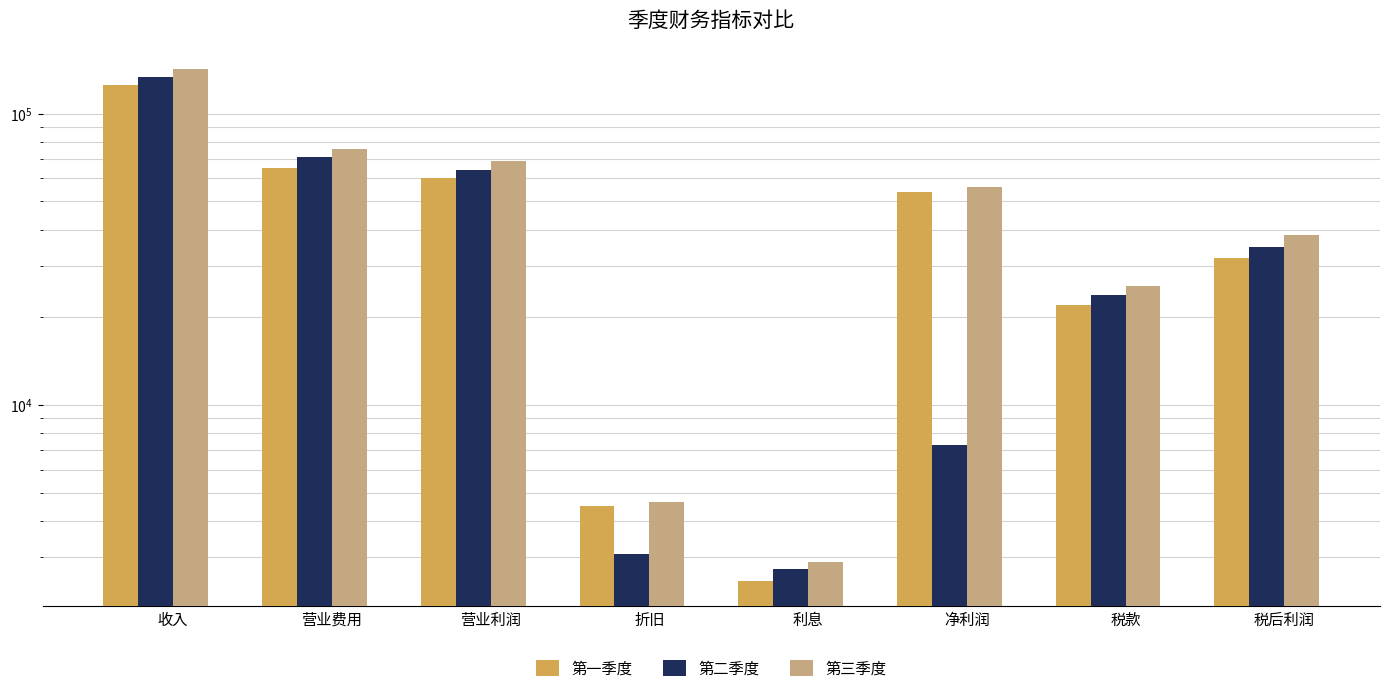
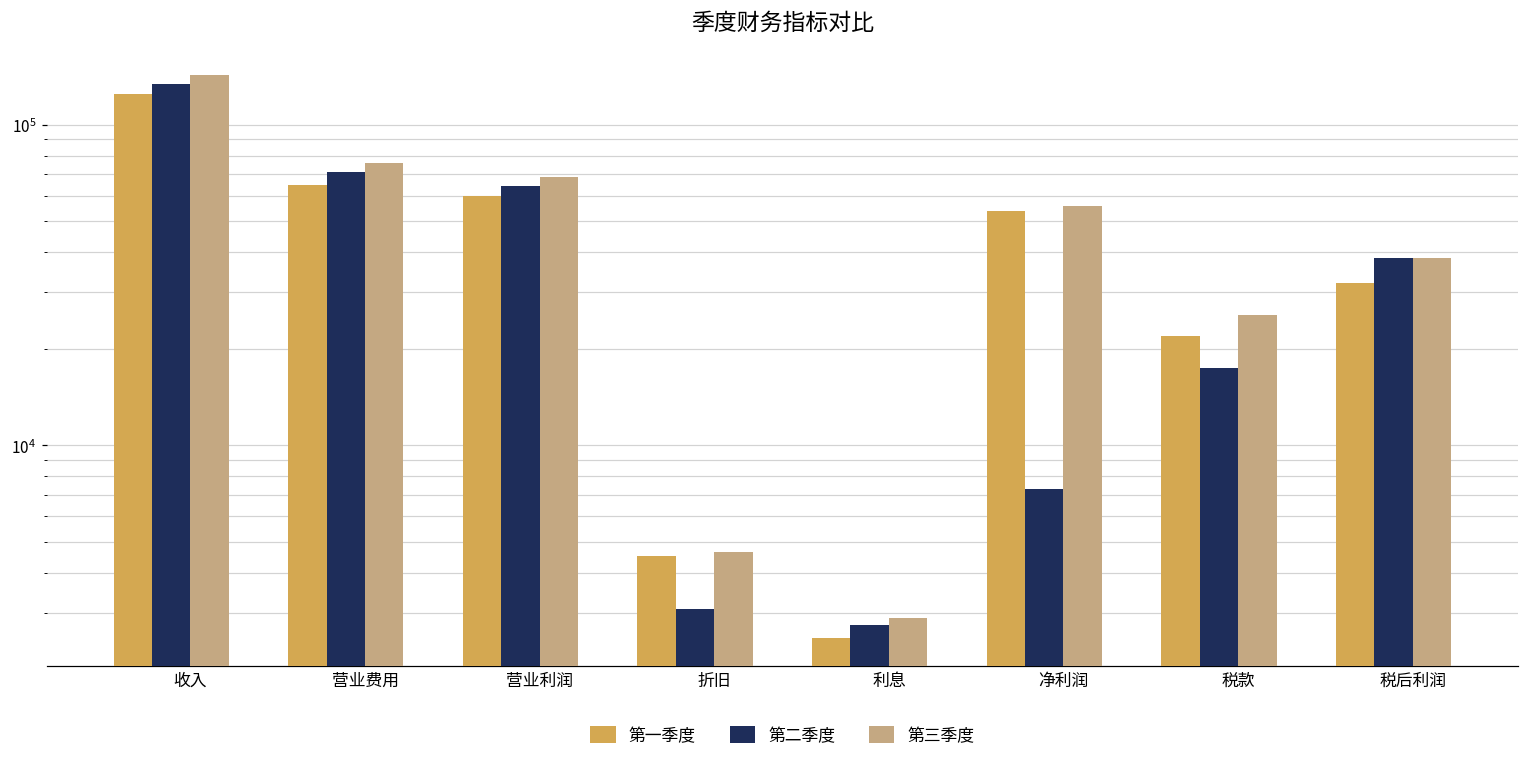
  {
    "第二季度": {
      "收入": 130000,
      "营业费用": 71000,
      "营业利润": 64000,
      "折旧": 3100,
      "利息": 2700,
      "净利润": 7300,
-     "税款": 24000,
-     "税后利润": 35000
+     "税款": 17000,
+     "税后利润": 38000
    }
  }
